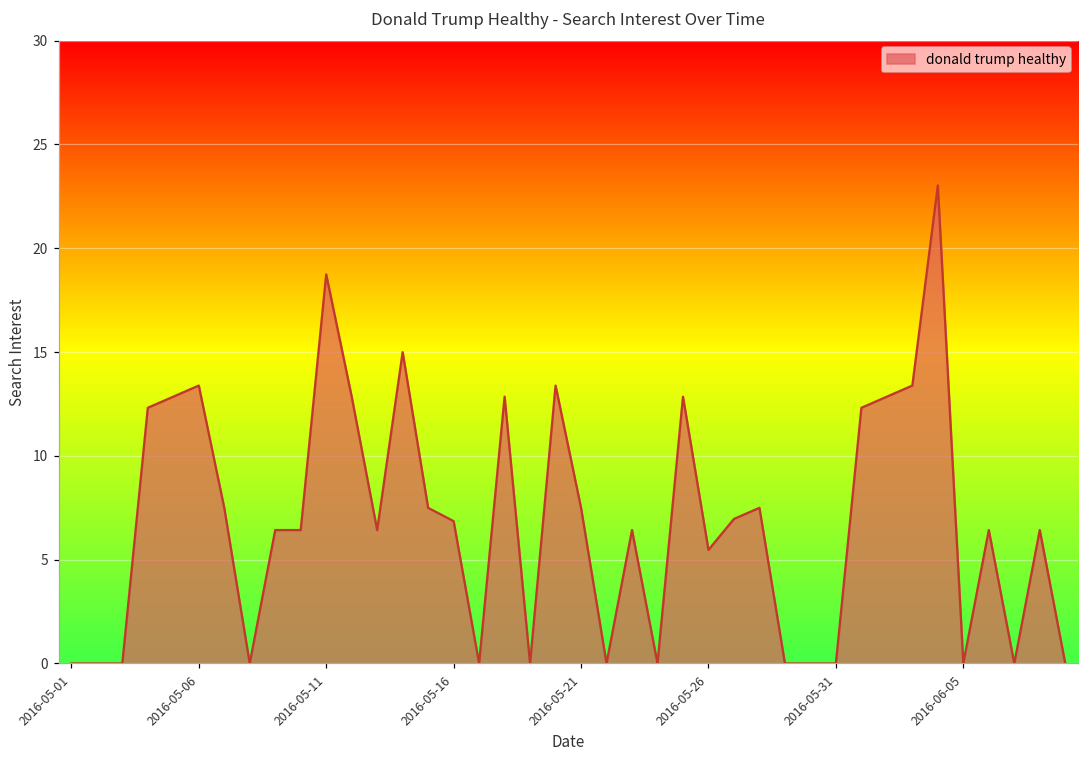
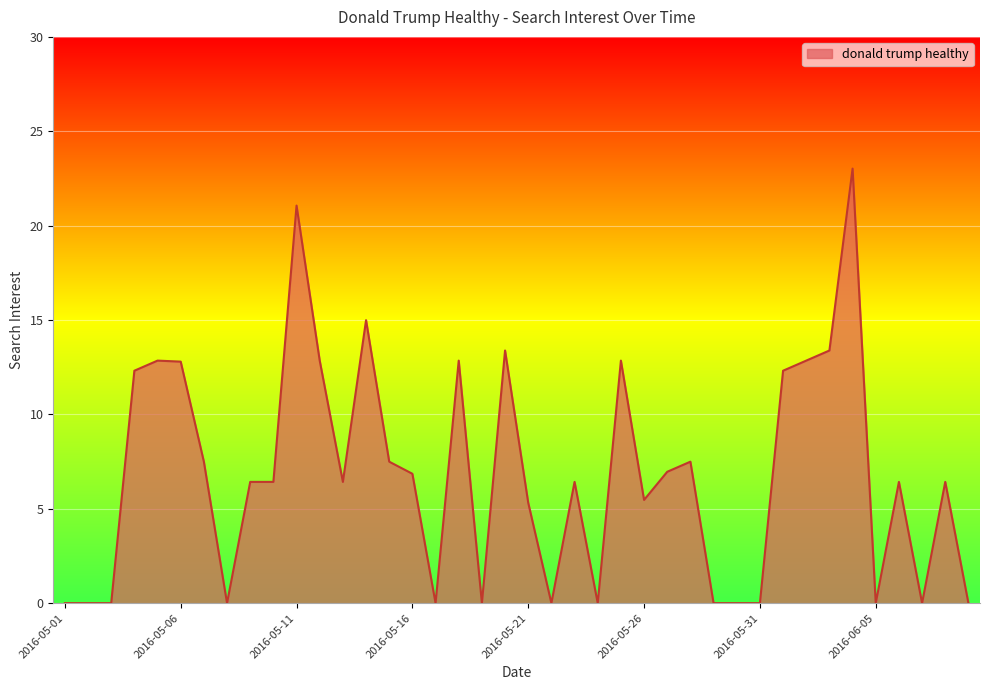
  {
    "2016-05-01": 0.0,
-   "2016-05-06": 13.4,
-   "2016-05-11": 18.7,
+   "2016-05-06": 12.8,
+   "2016-05-11": 21.1,
    "2016-05-16": 6.9,
-   "2016-05-21": 7.5,
+   "2016-05-21": 5.3,
    "2016-05-26": 5.5,
    "2016-05-31": 0.0,
    "2016-06-05": 0.0
  }
